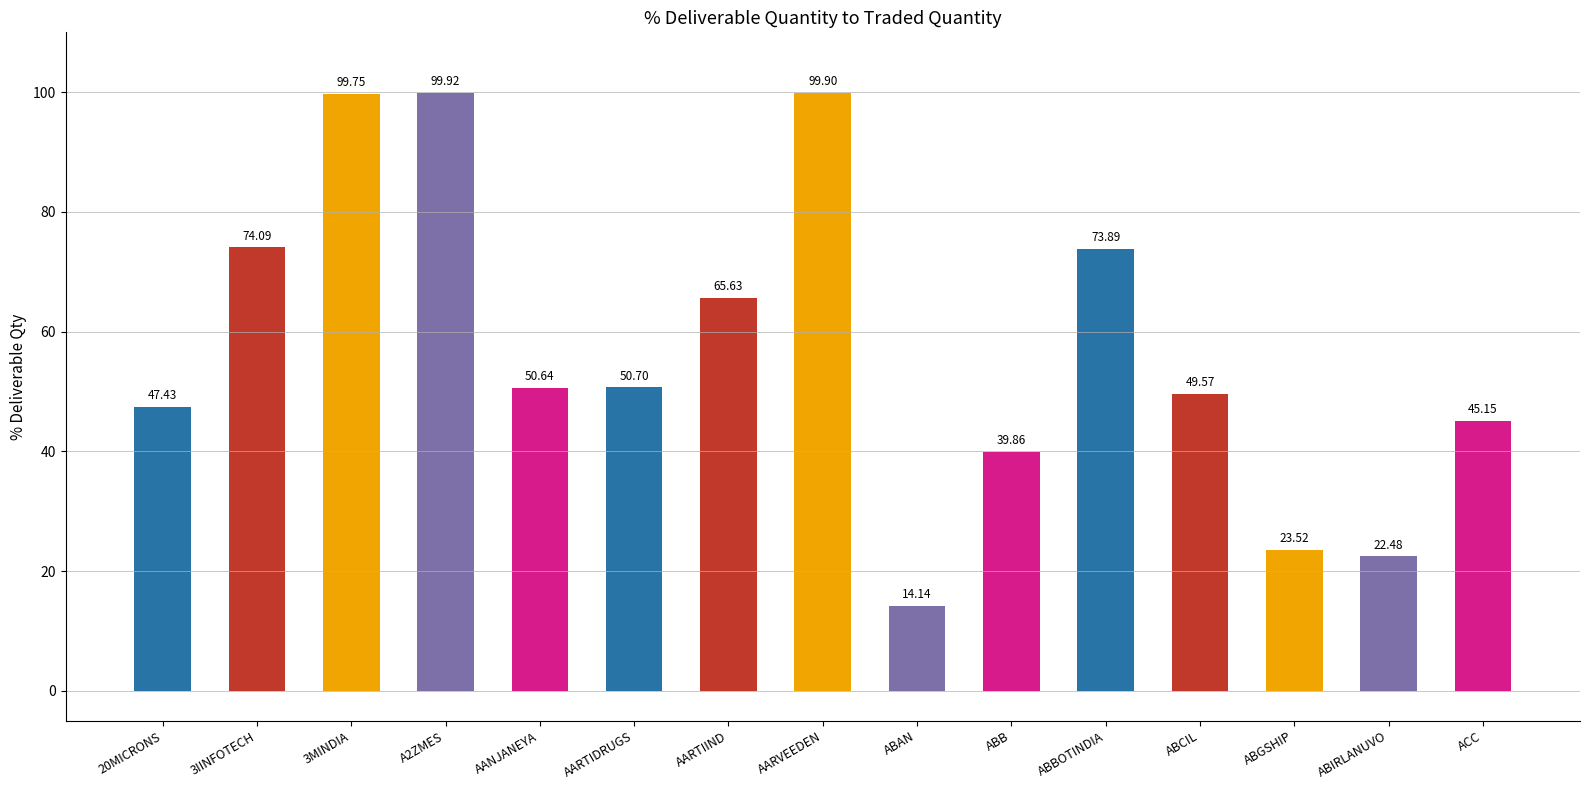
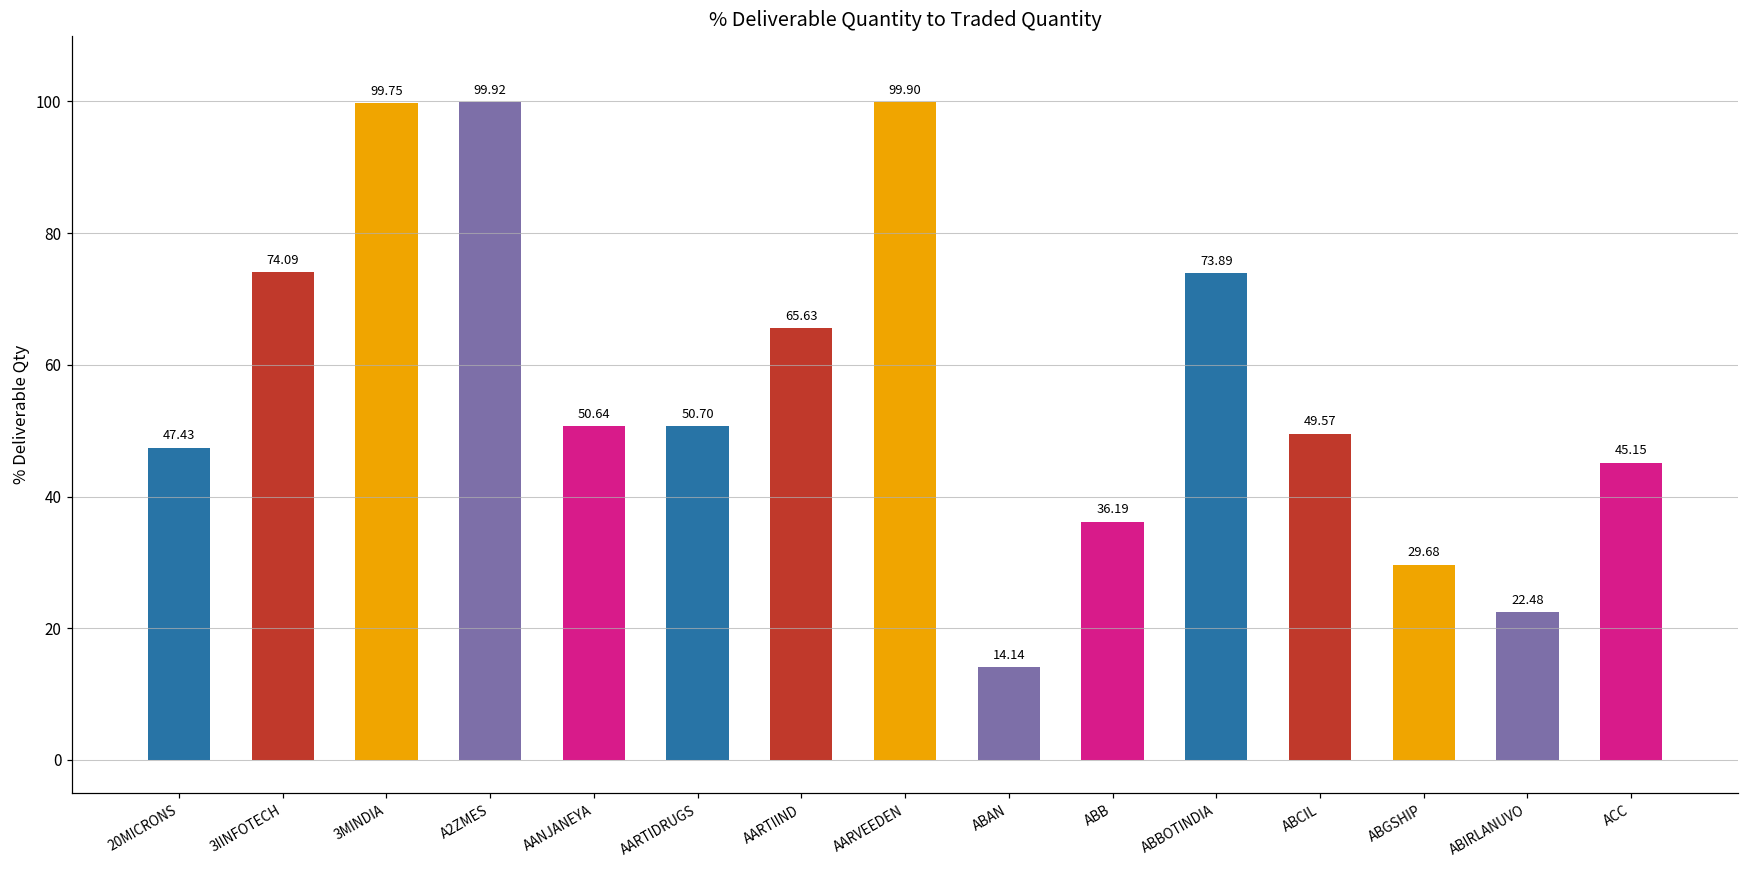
  {
    "20MICRONS": 47.43,
    "3IINFOTECH": 74.09,
    "3MINDIA": 99.75,
    "A2ZMES": 99.92,
    "AANJANEYA": 50.64,
    "AARTIDRUGS": 50.70,
    "AARTIIND": 65.63,
    "AARVEEDEN": 99.90,
    "ABAN": 14.14,
-   "ABB": 39.86,
+   "ABB": 36.19,
    "ABBOTINDIA": 73.89,
    "ABCIL": 49.57,
-   "ABGSHIP": 23.52,
+   "ABGSHIP": 29.68,
    "ABIRLANUVO": 22.48,
    "ACC": 45.15
  }
